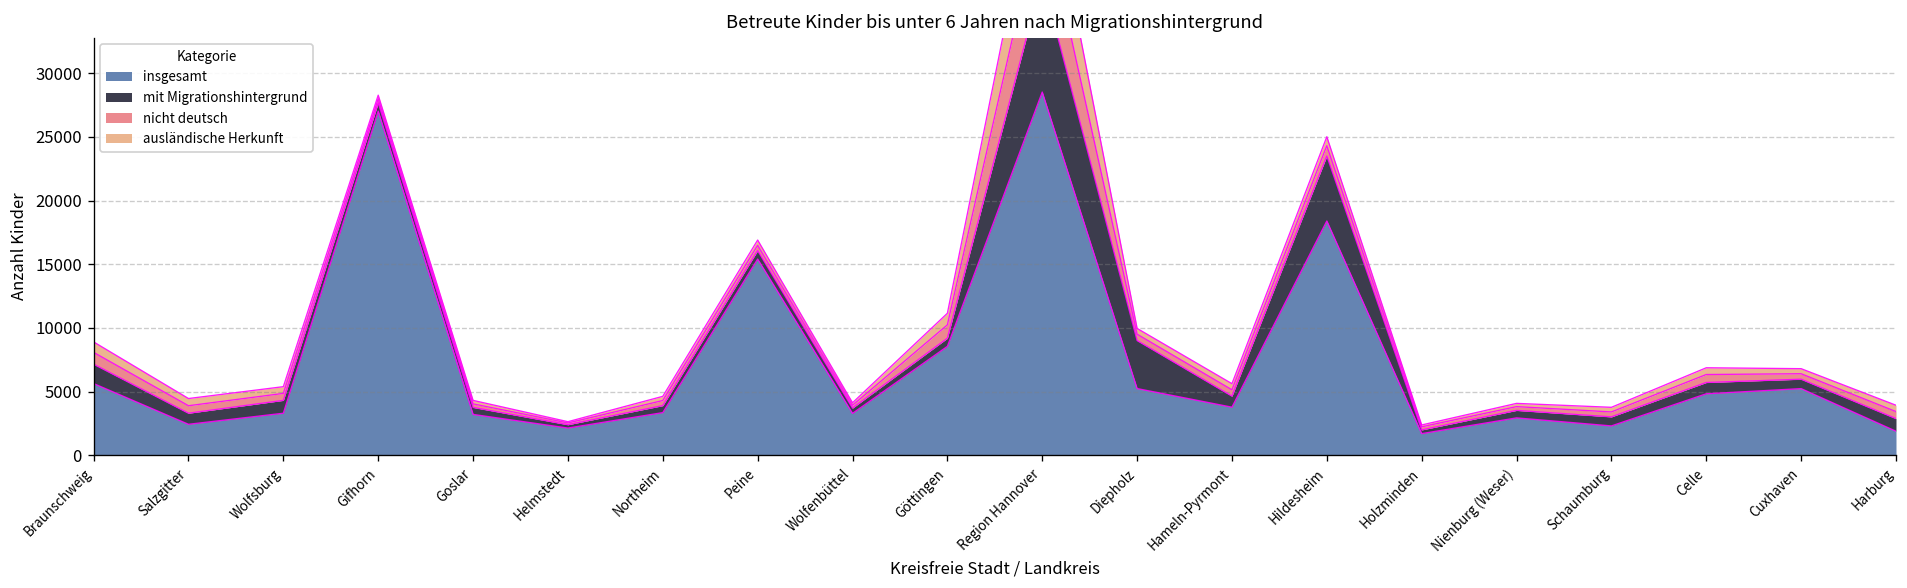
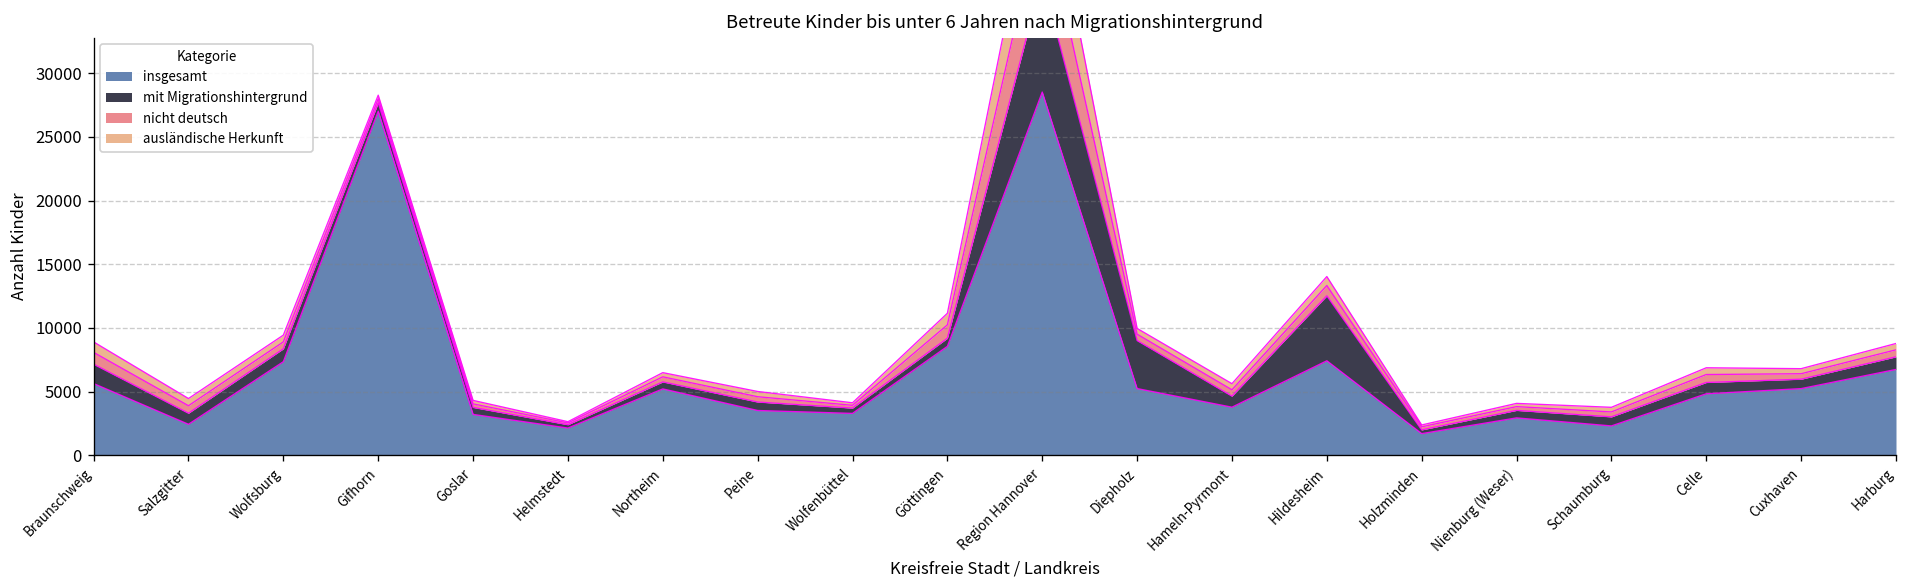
  {
    "insgesamt": {
      "Braunschweig": 5600,
      "Salzgitter": 2400,
-     "Wolfsburg": 3300,
+     "Wolfsburg": 7300,
      "Gifhorn": 27000,
      "Goslar": 3200,
      "Helmstedt": 2100,
-     "Northeim": 3300,
-     "Peine": 15400,
+     "Northeim": 5200,
+     "Peine": 3500,
      "Wolfenbüttel": 3300,
      "Göttingen": 8600,
      "Region Hannover": 28500,
      "Diepholz": 5200,
      "Hameln-Pyrmont": 3800,
-     "Hildesheim": 18400,
+     "Hildesheim": 7400,
      "Holzminden": 1700,
      "Nienburg (Weser)": 2900,
      "Schaumburg": 2300,
      "Celle": 4800,
      "Cuxhaven": 5200,
-     "Harburg": 1900
+     "Harburg": 6700
    },
    "mit Migrationshintergrund": {
      "Braunschweig": 1500,
      "Salzgitter": 900,
      "Wolfsburg": 1000,
      "Gifhorn": 700,
      "Goslar": 500,
      "Northeim": 500,
      "Peine": 700,
      "Göttingen": 600,
      "Diepholz": 3800,
      "Hameln-Pyrmont": 900,
      "Hildesheim": 5100,
      "Holzminden": 300,
      "Nienburg (Weser)": 600,
      "Schaumburg": 700,
      "Celle": 900,
      "Cuxhaven": 700,
      "Harburg": 1000
    }
  }
